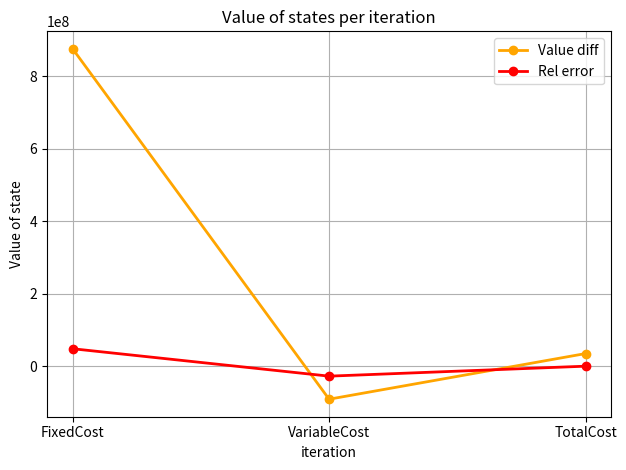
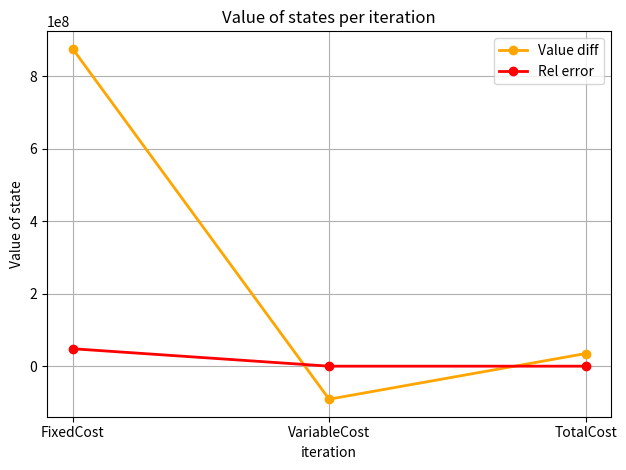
  {
    "Value diff": {
      "FixedCost": 880000000,
      "VariableCost": -90000000,
      "TotalCost": 30000000
    },
    "Rel error": {
      "FixedCost": 50000000,
-     "VariableCost": -30000000,
+     "VariableCost": 0,
      "TotalCost": 0
    }
  }
